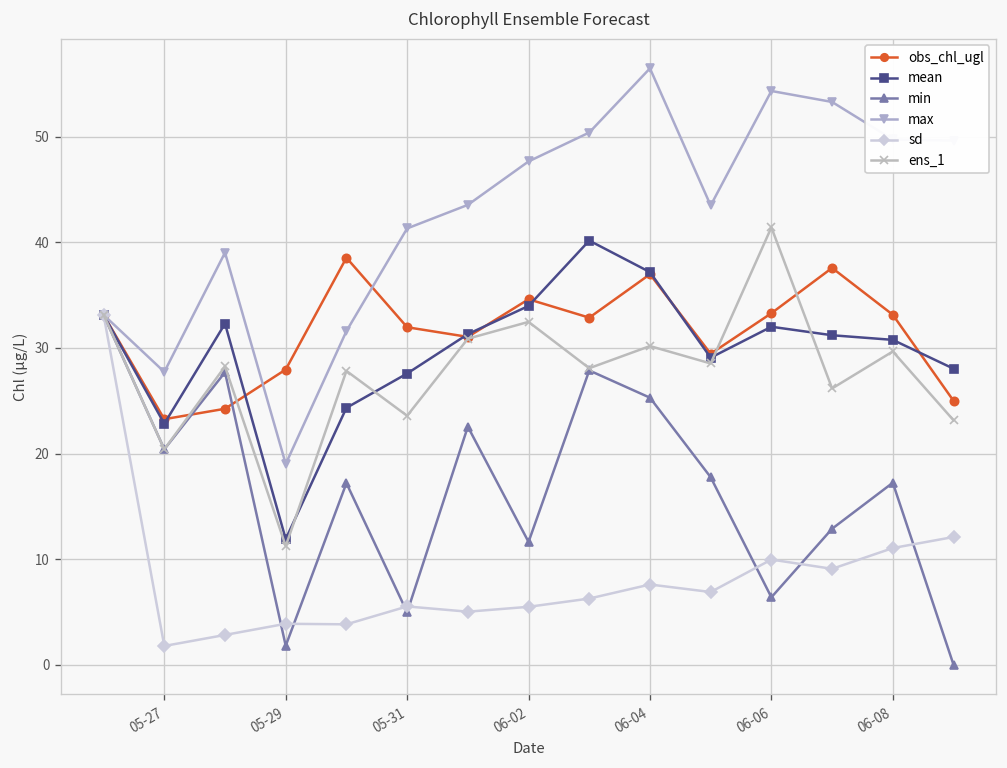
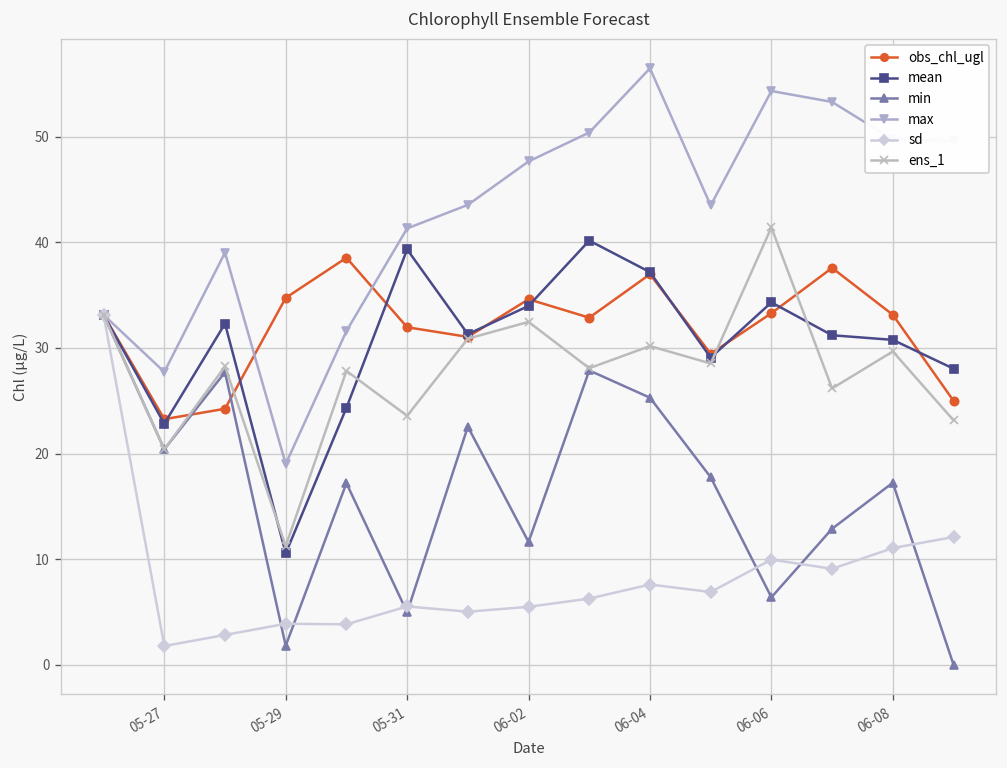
  {
    "obs_chl_ugl": {
      "05-27": 23,
-     "05-29": 28,
+     "05-29": 35,
      "05-31": 32,
      "06-02": 35,
      "06-06": 33,
      "06-08": 33
    },
    "mean": {
      "05-27": 23,
-     "05-29": 12,
-     "05-31": 28,
+     "05-29": 11,
+     "05-31": 39,
      "06-02": 34,
-     "06-06": 32,
+     "06-06": 34,
      "06-08": 31
    },
    "min": {
      "05-29": 2,
      "05-31": 5,
      "06-02": 12,
      "06-04": 25,
      "06-06": 6,
      "06-08": 17
    }
  }
